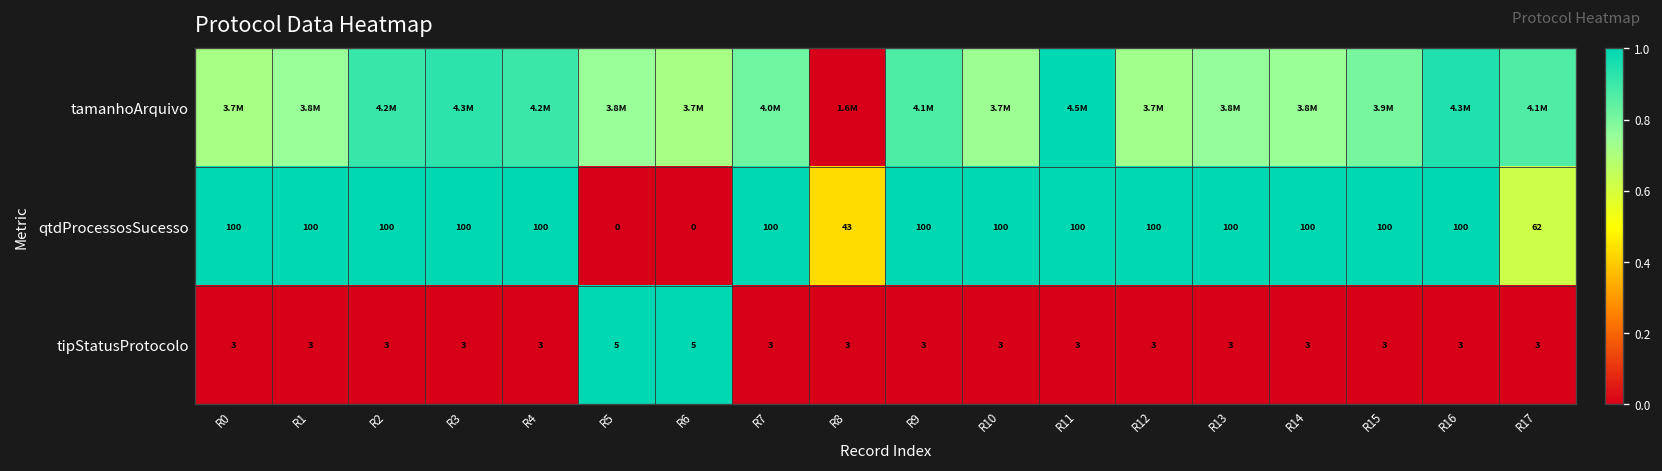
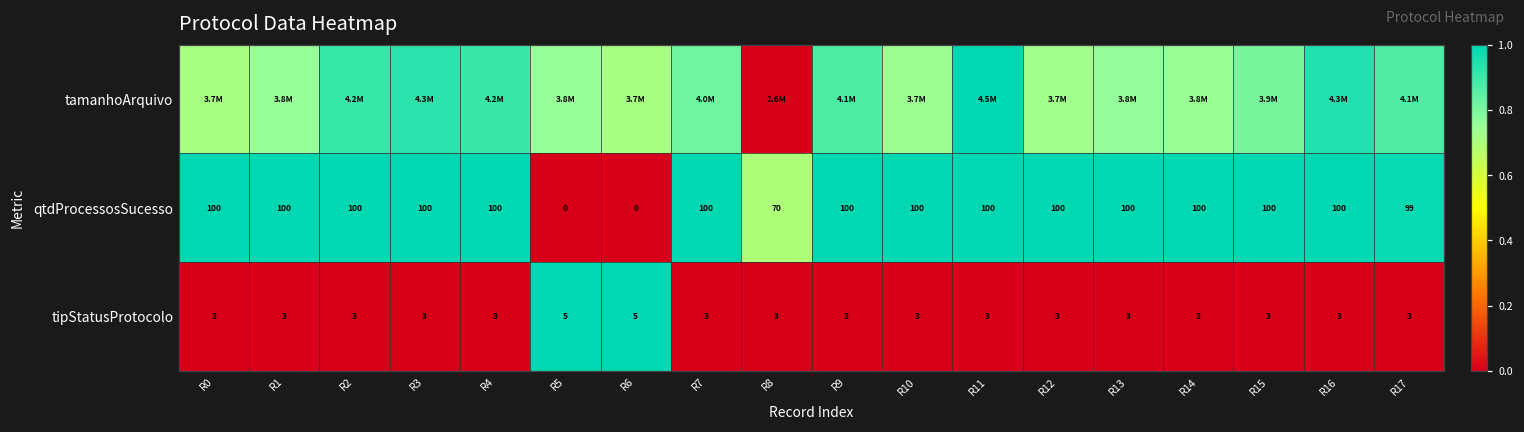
  {
    "tamanhoArquivo": {
      "R0": "3.7M",
      "R1": "3.8M",
      "R2": "4.2M",
      "R3": "4.3M",
      "R4": "4.2M",
      "R5": "3.8M",
      "R6": "3.7M",
      "R7": "4.0M",
      "R8": "1.6M",
      "R9": "4.1M",
      "R10": "3.7M",
      "R11": "4.5M",
      "R12": "3.7M",
      "R13": "3.8M",
      "R14": "3.8M",
      "R15": "3.9M",
      "R16": "4.3M",
      "R17": "4.1M"
    },
    "qtdProcessosSucesso": {
      "R0": "100",
      "R1": "100",
      "R2": "100",
      "R3": "100",
      "R4": "100",
      "R5": "0",
      "R6": "0",
      "R7": "100",
-     "R8": "43",
+     "R8": "70",
      "R9": "100",
      "R10": "100",
      "R11": "100",
      "R12": "100",
      "R13": "100",
      "R14": "100",
      "R15": "100",
      "R16": "100",
-     "R17": "62"
+     "R17": "99"
    },
    "tipStatusProtocolo": {
      "R0": "3",
      "R1": "3",
      "R2": "3",
      "R3": "3",
      "R4": "3",
      "R5": "5",
      "R6": "5",
      "R7": "3",
      "R8": "3",
      "R9": "3",
      "R10": "3",
      "R11": "3",
      "R12": "3",
      "R13": "3",
      "R14": "3",
      "R15": "3",
      "R16": "3",
      "R17": "3"
    }
  }
